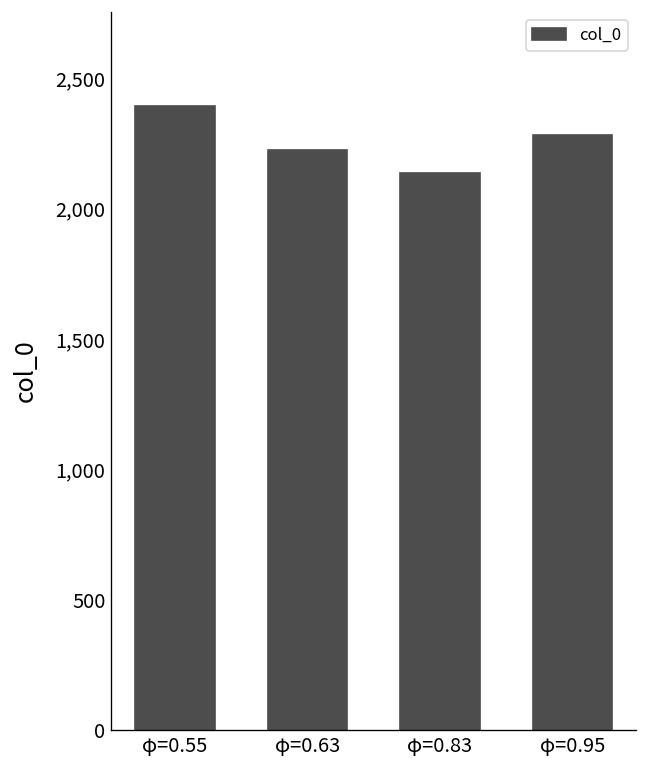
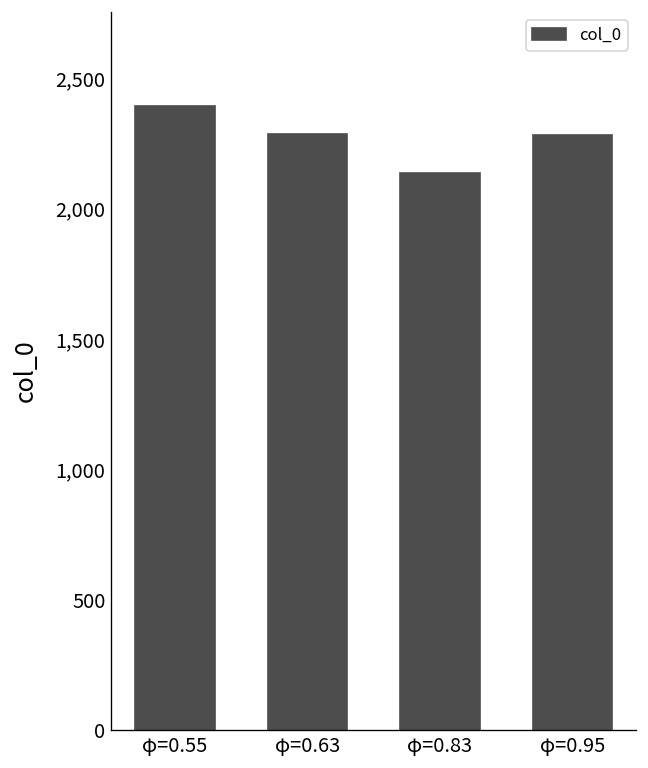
  {
    "φ=0.55": "2,400",
-   "φ=0.63": "2,230",
+   "φ=0.63": "2,290",
    "φ=0.83": "2,140",
    "φ=0.95": "2,280"
  }
